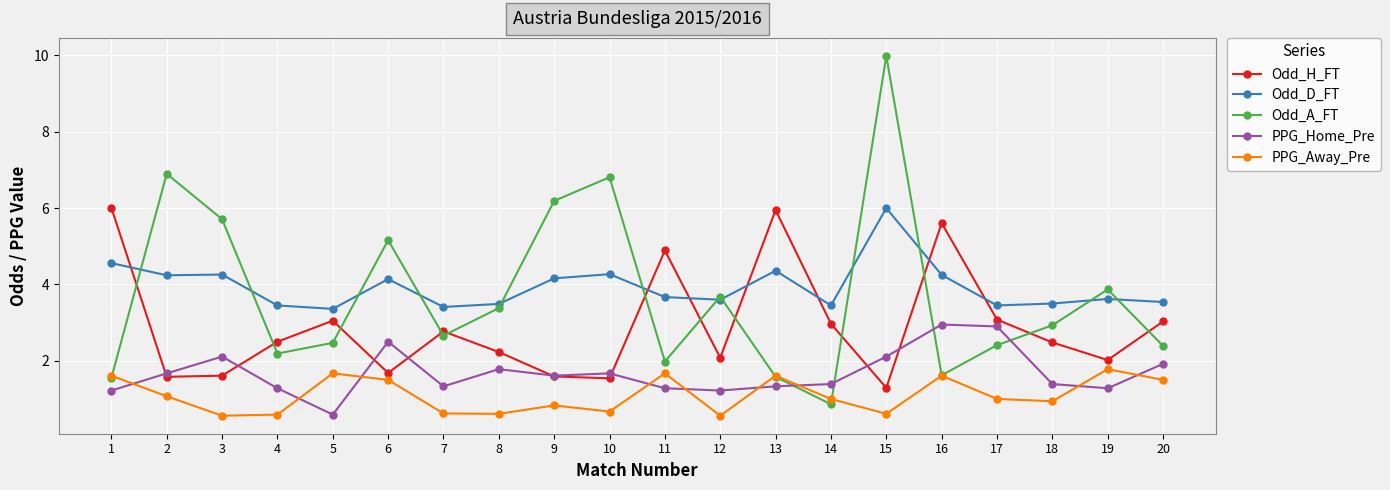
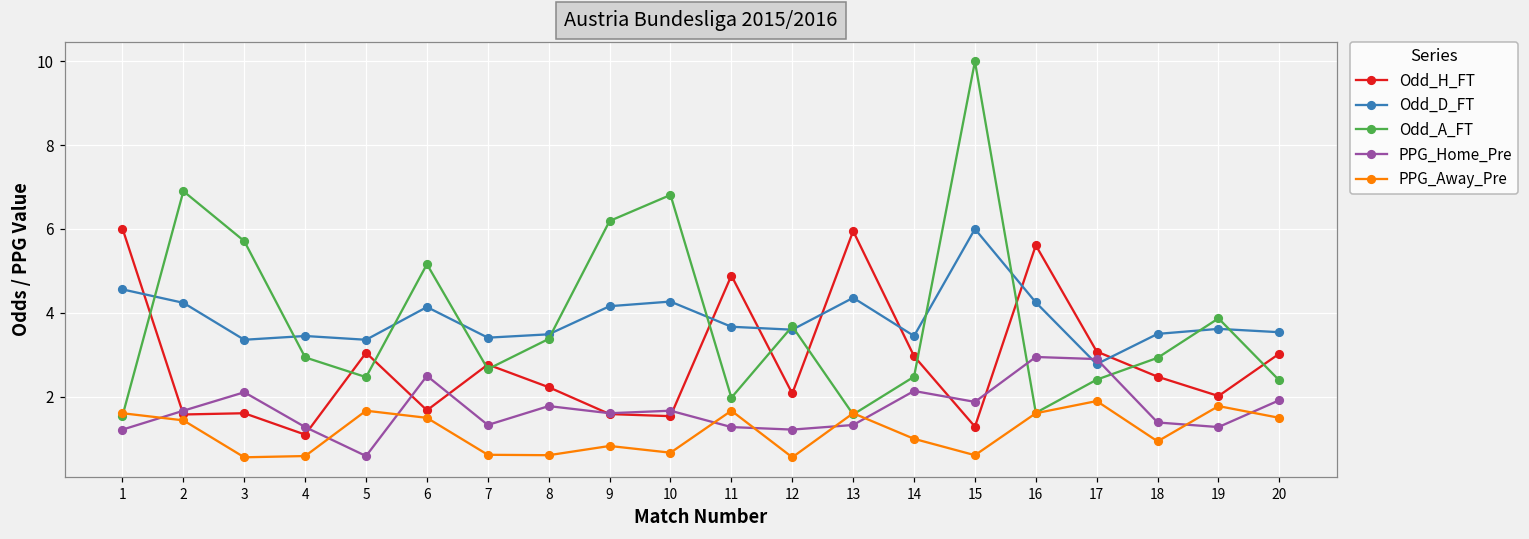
  {
    "Odd_H_FT": {
      "1": 6.0,
      "2": 1.6,
      "3": 1.6,
-     "4": 2.5,
+     "4": 1.1,
      "5": 3.1,
      "6": 1.7,
      "7": 2.8,
      "8": 2.2,
      "10": 1.5,
      "11": 4.9,
      "12": 2.1,
      "13": 6.0,
      "14": 3.0,
      "15": 1.3,
      "16": 5.6,
      "17": 3.1,
      "18": 2.5,
      "19": 2.0,
      "20": 3.0
    },
    "Odd_D_FT": {
      "1": 4.6,
      "2": 4.2,
-     "3": 4.3,
+     "3": 3.4,
      "4": 3.5,
      "5": 3.4,
      "6": 4.1,
      "7": 3.4,
      "8": 3.5,
      "9": 4.2,
      "10": 4.3,
      "11": 3.7,
      "12": 3.6,
      "13": 4.4,
      "14": 3.5,
      "15": 6.0,
      "16": 4.3,
-     "17": 3.5,
+     "17": 2.8,
      "18": 3.5,
      "19": 3.6,
      "20": 3.5
    },
    "Odd_A_FT": {
      "2": 6.9,
      "3": 5.7,
-     "4": 2.2,
+     "4": 2.9,
      "5": 2.5,
      "6": 5.2,
      "7": 2.7,
      "8": 3.4,
      "9": 6.2,
      "10": 6.8,
      "11": 2.0,
      "12": 3.7,
-     "14": 0.9,
+     "14": 2.5,
      "15": 10.0,
      "17": 2.4,
      "18": 2.9,
      "19": 3.9,
      "20": 2.4
    },
    "PPG_Home_Pre": {
      "1": 1.2,
      "2": 1.7,
      "3": 2.1,
      "4": 1.3,
      "5": 0.6,
      "6": 2.5,
      "7": 1.3,
      "8": 1.8,
      "10": 1.7,
      "11": 1.3,
      "12": 1.2,
      "13": 1.3,
-     "14": 1.4,
-     "15": 2.1,
+     "14": 2.1,
+     "15": 1.9,
      "16": 3.0,
      "17": 2.9,
      "18": 1.4,
      "19": 1.3,
      "20": 1.9
    },
    "PPG_Away_Pre": {
-     "2": 1.1,
+     "2": 1.4,
      "3": 0.6,
      "4": 0.6,
      "5": 1.7,
      "6": 1.5,
      "7": 0.6,
      "8": 0.6,
      "9": 0.8,
      "10": 0.7,
      "11": 1.7,
      "12": 0.6,
      "14": 1.0,
      "15": 0.6,
-     "17": 1.0,
+     "17": 1.9,
      "18": 0.9,
      "19": 1.8,
      "20": 1.5
    }
  }
